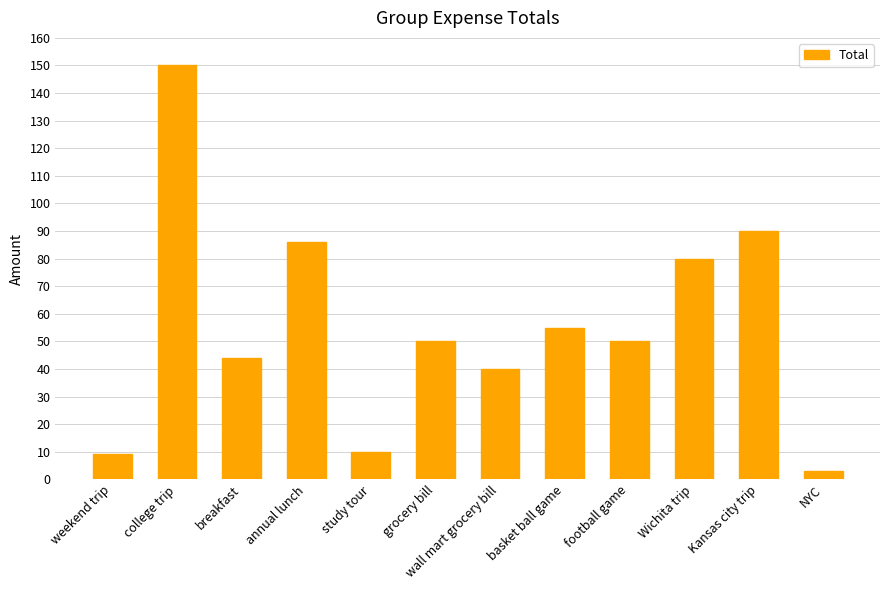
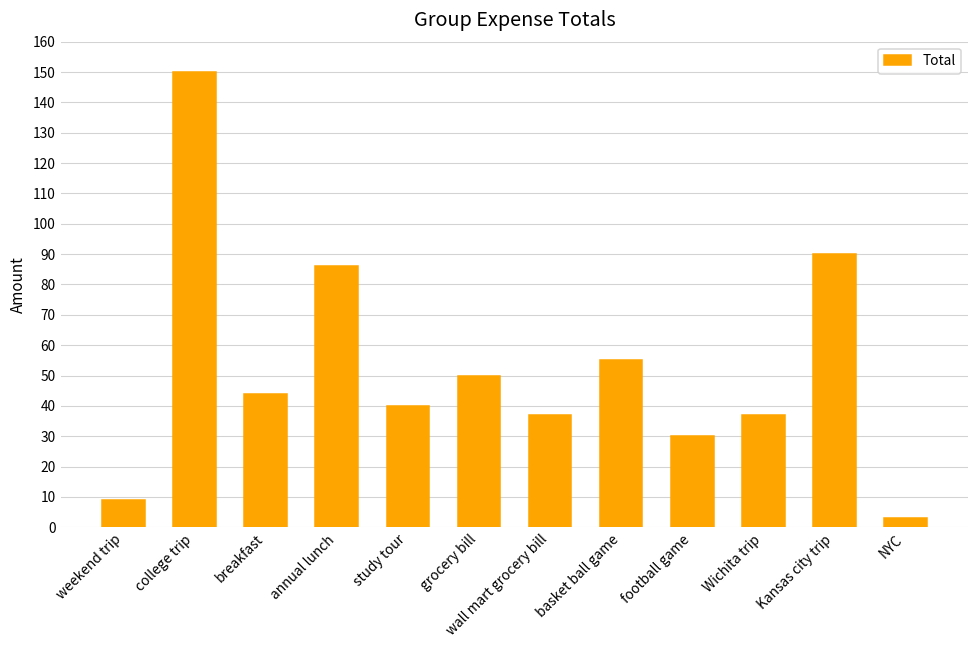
  {
    "weekend trip": 9,
    "college trip": 150,
    "breakfast": 44,
    "annual lunch": 86,
-   "study tour": 10,
+   "study tour": 40,
    "grocery bill": 50,
-   "wall mart grocery bill": 40,
+   "wall mart grocery bill": 37,
    "basket ball game": 55,
-   "football game": 50,
-   "Wichita trip": 80,
+   "football game": 30,
+   "Wichita trip": 37,
    "Kansas city trip": 90,
    "NYC": 3
  }
